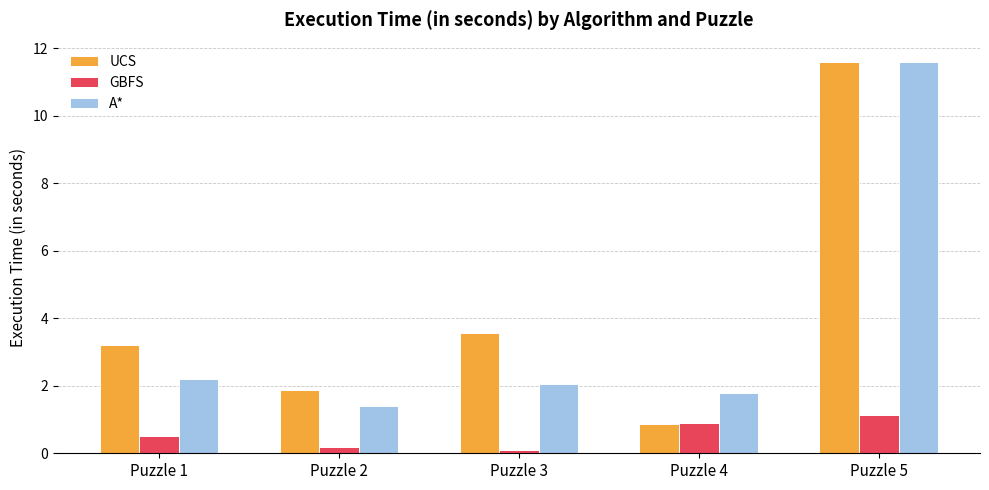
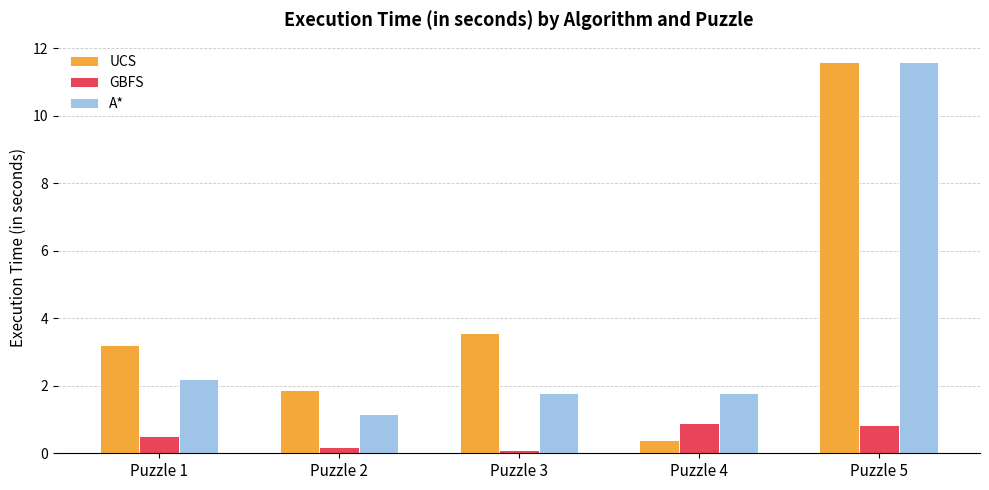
  {
    "UCS": {
      "Puzzle 1": 3.2,
      "Puzzle 2": 1.9,
      "Puzzle 3": 3.6,
-     "Puzzle 4": 0.9,
+     "Puzzle 4": 0.4,
      "Puzzle 5": 11.6
    },
    "GBFS": {
      "Puzzle 1": 0.5,
      "Puzzle 2": 0.2,
      "Puzzle 3": 0.1,
      "Puzzle 4": 0.9,
-     "Puzzle 5": 1.1
+     "Puzzle 5": 0.8
    },
    "A*": {
      "Puzzle 1": 2.2,
-     "Puzzle 2": 1.4,
-     "Puzzle 3": 2.0,
+     "Puzzle 2": 1.2,
+     "Puzzle 3": 1.8,
      "Puzzle 4": 1.8,
      "Puzzle 5": 11.6
    }
  }
